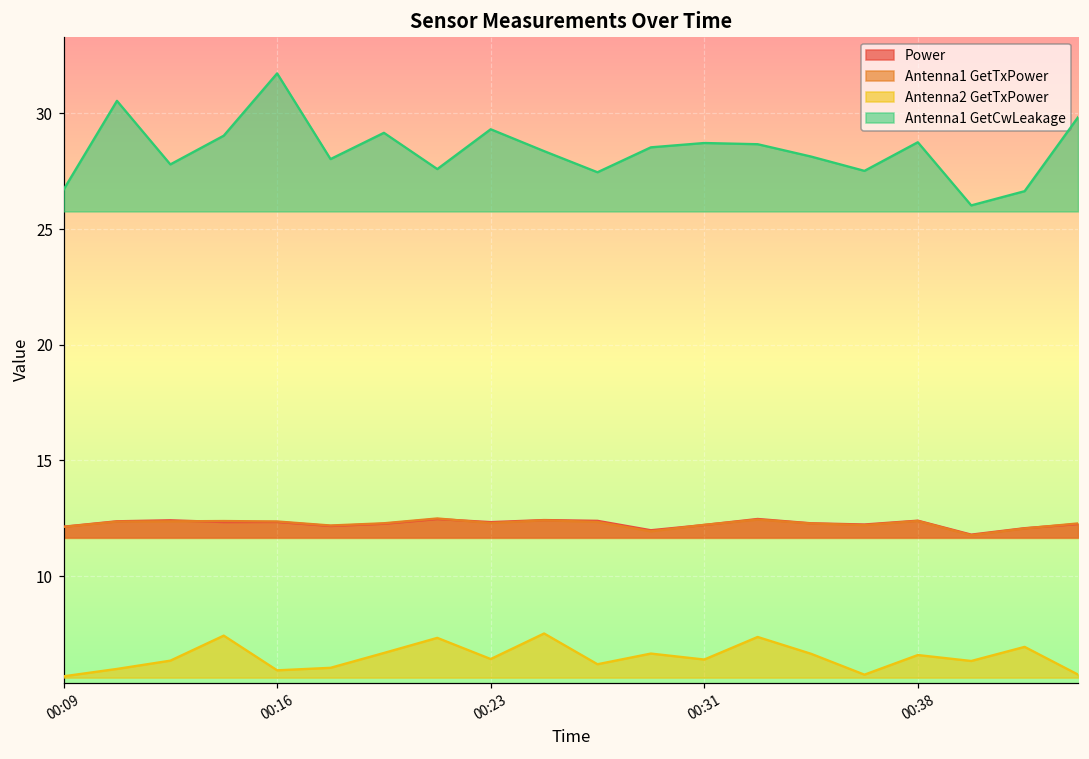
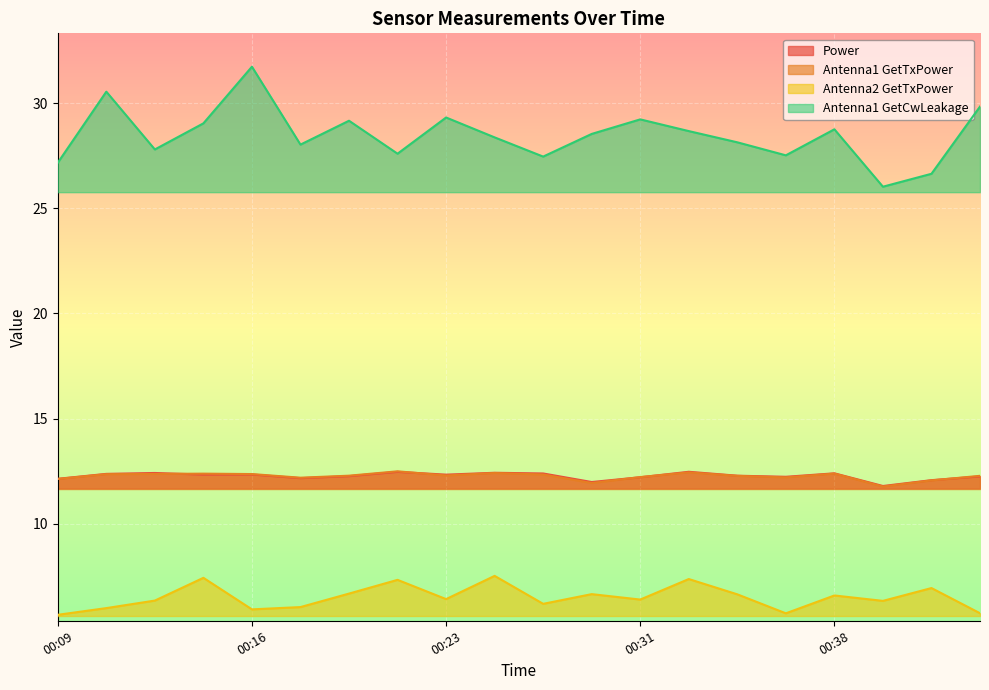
  {
    "Antenna2 GetTxPower": {
      "00:09": 5.7,
      "00:16": 5.9,
      "00:23": 6.4,
      "00:31": 6.4,
      "00:38": 6.6
    },
    "Antenna1 GetCwLeakage": {
-     "00:09": 26.7,
+     "00:09": 27.2,
      "00:16": 31.7,
      "00:23": 29.3,
-     "00:31": 28.7,
+     "00:31": 29.2,
      "00:38": 28.8
    }
  }
